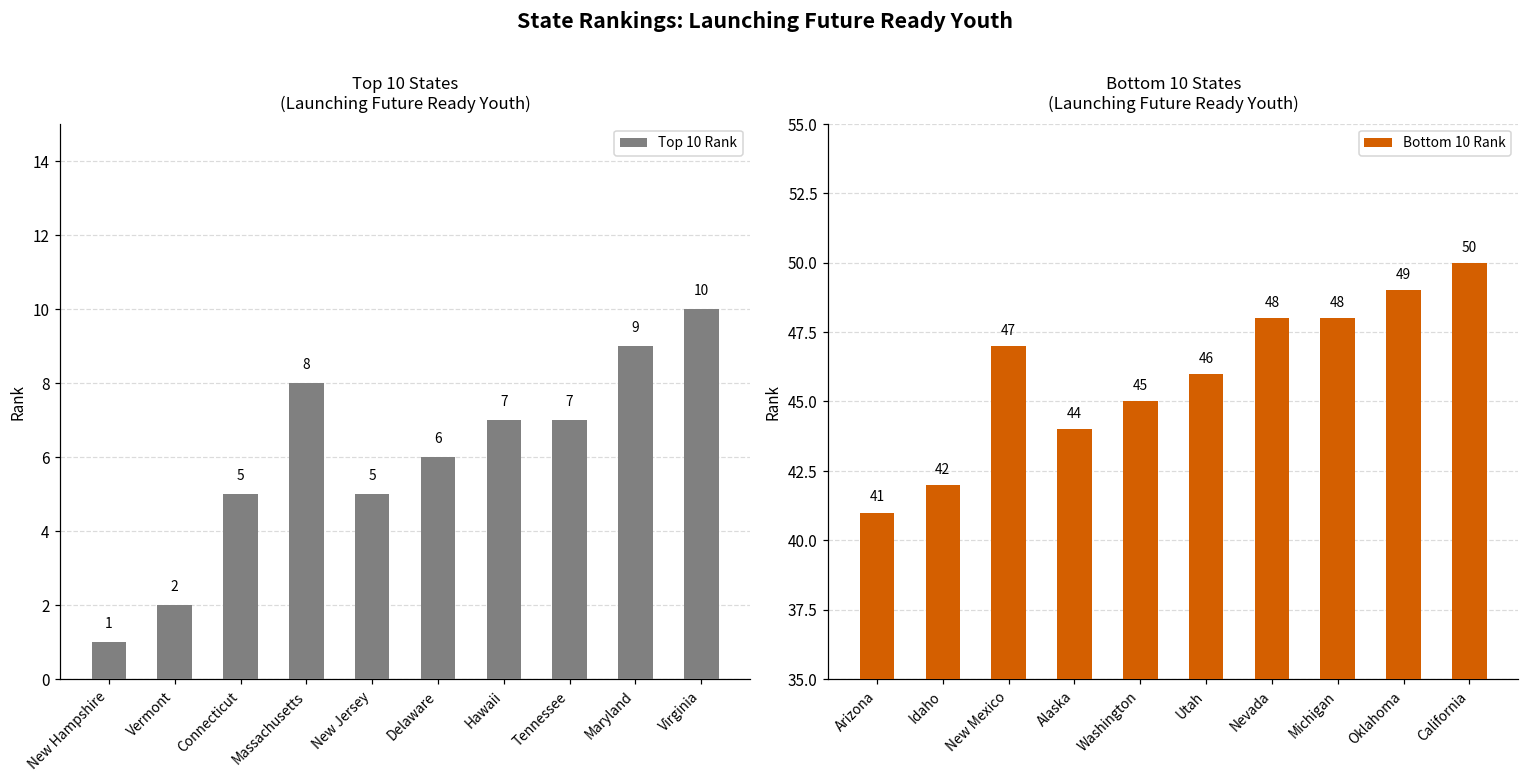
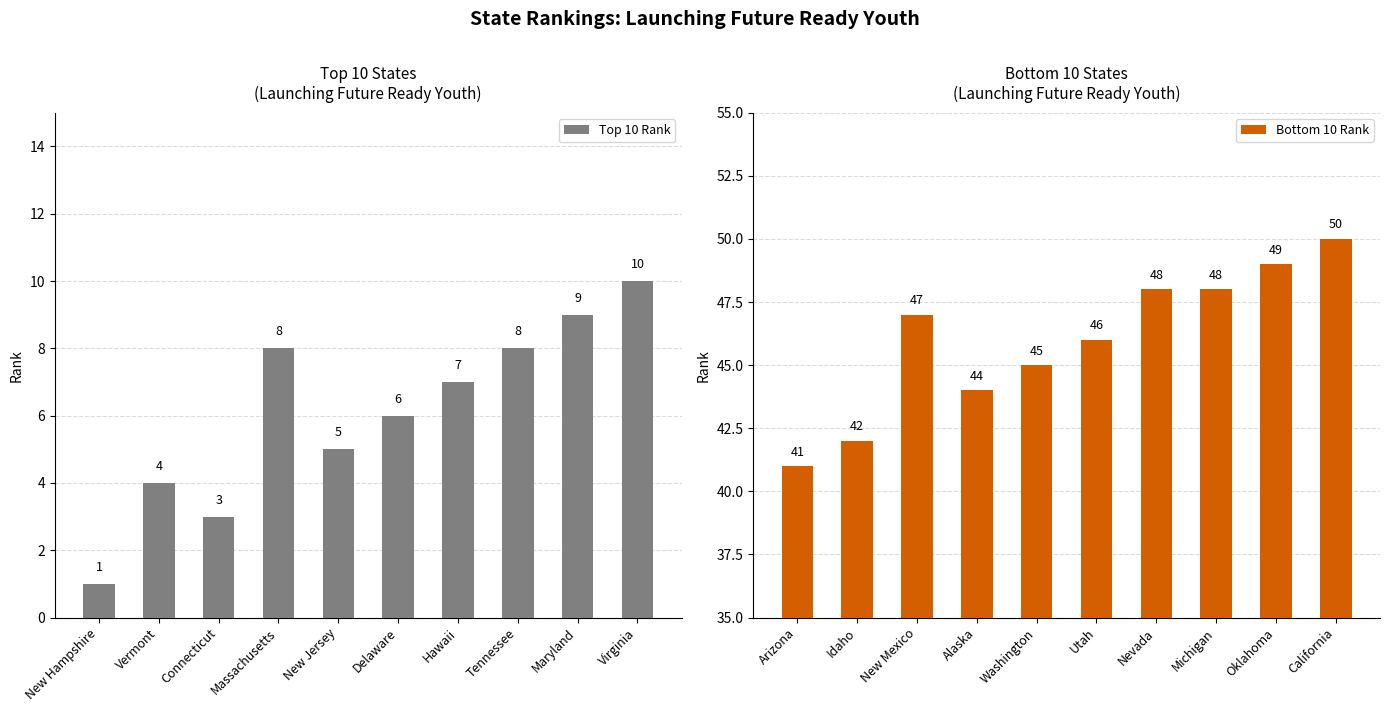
  {
    "Top 10 States (Launching Future Ready Youth)": {
      "New Hampshire": 1,
-     "Vermont": 2,
-     "Connecticut": 5,
+     "Vermont": 4,
+     "Connecticut": 3,
      "Massachusetts": 8,
      "New Jersey": 5,
      "Delaware": 6,
      "Hawaii": 7,
-     "Tennessee": 7,
+     "Tennessee": 8,
      "Maryland": 9,
      "Virginia": 10
    },
    "Bottom 10 States (Launching Future Ready Youth)": {
      "Arizona": 41,
      "Idaho": 42,
      "New Mexico": 47,
      "Alaska": 44,
      "Washington": 45,
      "Utah": 46,
      "Nevada": 48,
      "Michigan": 48,
      "Oklahoma": 49,
      "California": 50
    }
  }
